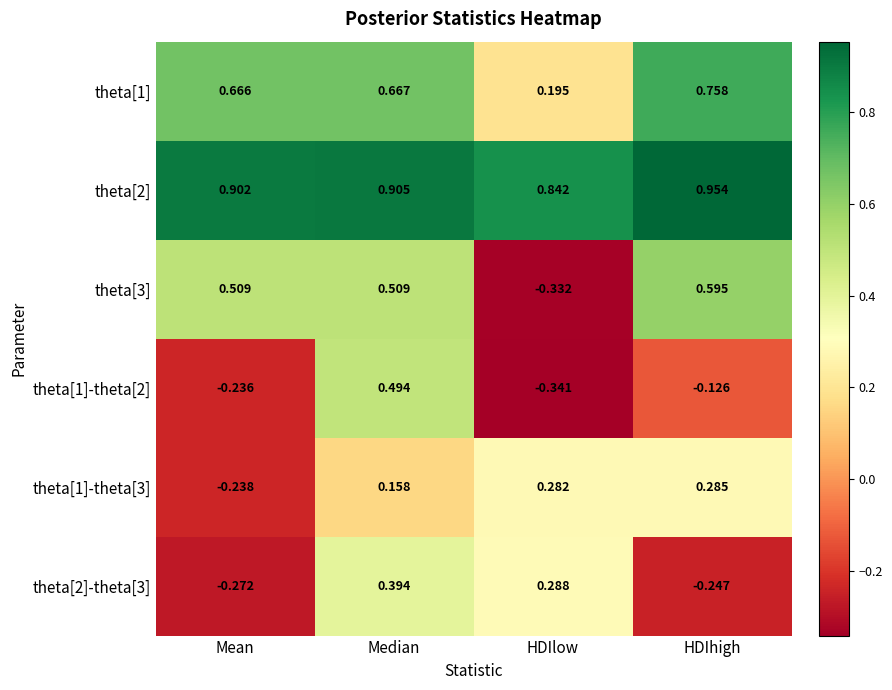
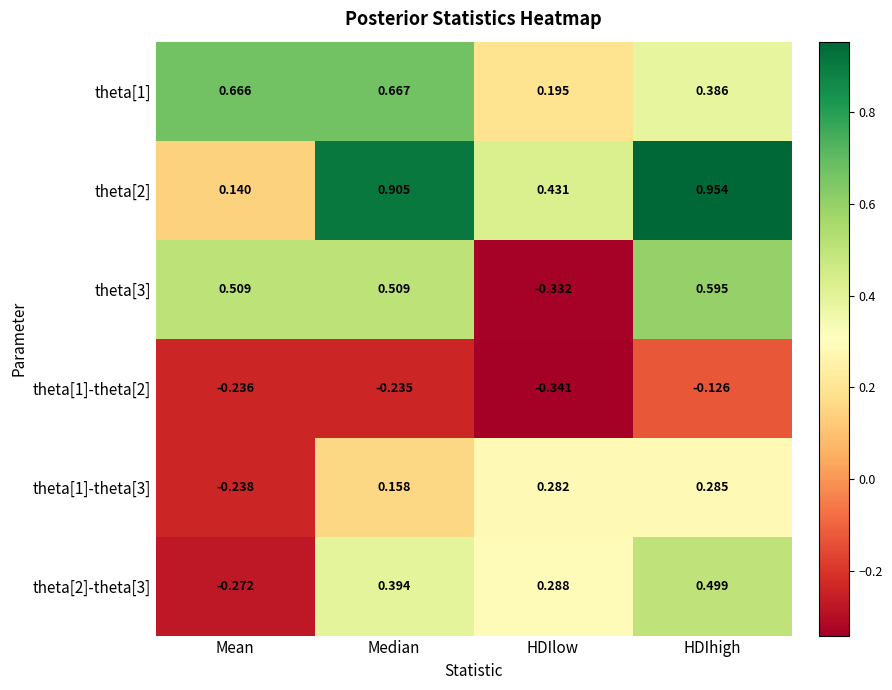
  {
    "theta[1]": {
      "Mean": 0.666,
      "Median": 0.667,
      "HDIlow": 0.195,
-     "HDIhigh": 0.758
+     "HDIhigh": 0.386
    },
    "theta[2]": {
-     "Mean": 0.902,
+     "Mean": 0.140,
      "Median": 0.905,
-     "HDIlow": 0.842,
+     "HDIlow": 0.431,
      "HDIhigh": 0.954
    },
    "theta[3]": {
      "Mean": 0.509,
      "Median": 0.509,
      "HDIlow": -0.332,
      "HDIhigh": 0.595
    },
    "theta[1]-theta[2]": {
      "Mean": -0.236,
-     "Median": 0.494,
+     "Median": -0.235,
      "HDIlow": -0.341,
      "HDIhigh": -0.126
    },
    "theta[1]-theta[3]": {
      "Mean": -0.238,
      "Median": 0.158,
      "HDIlow": 0.282,
      "HDIhigh": 0.285
    },
    "theta[2]-theta[3]": {
      "Mean": -0.272,
      "Median": 0.394,
      "HDIlow": 0.288,
-     "HDIhigh": -0.247
+     "HDIhigh": 0.499
    }
  }
